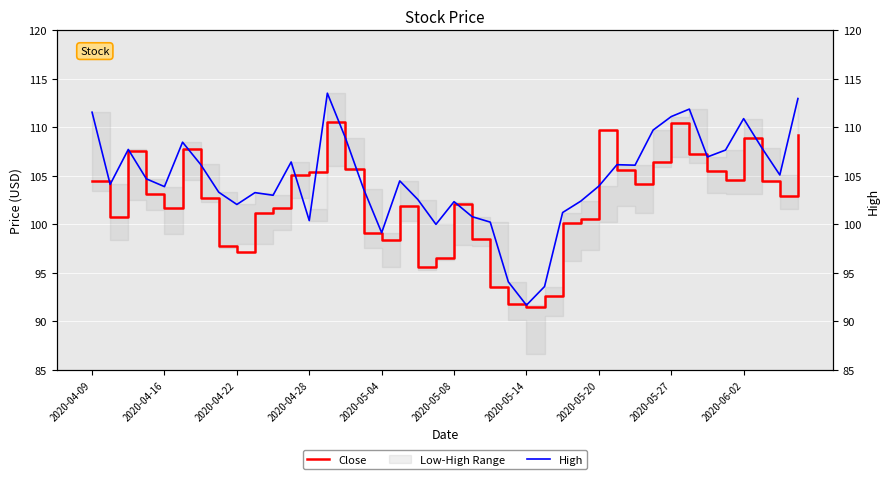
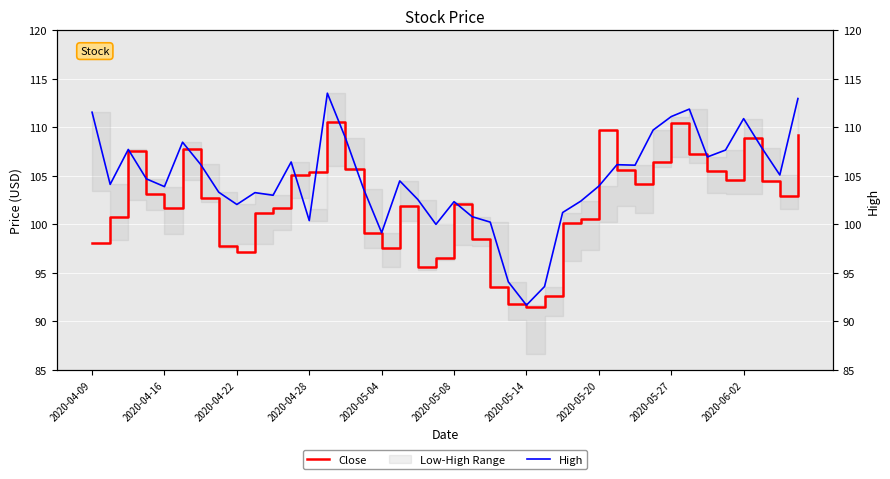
  {
    "Close": {
-     "2020-04-09": 105,
+     "2020-04-09": 98,
      "2020-04-16": 102,
      "2020-04-22": 97,
      "2020-04-28": 105,
-     "2020-05-04": 98.4,
+     "2020-05-04": 97.6,
      "2020-05-08": 102,
      "2020-05-20": 110,
      "2020-05-27": 110,
      "2020-06-02": 109
    },
    "High": {
      "2020-04-09": 112,
      "2020-04-16": 104,
      "2020-04-22": 102,
      "2020-04-28": 100,
      "2020-05-04": 99,
      "2020-05-08": 102,
      "2020-05-14": 92,
      "2020-05-20": 104,
      "2020-05-27": 111,
      "2020-06-02": 111
    }
  }
